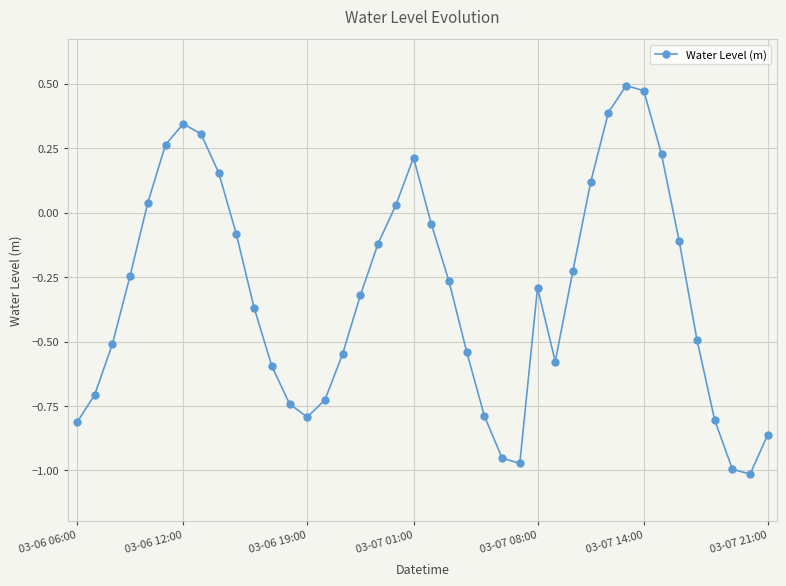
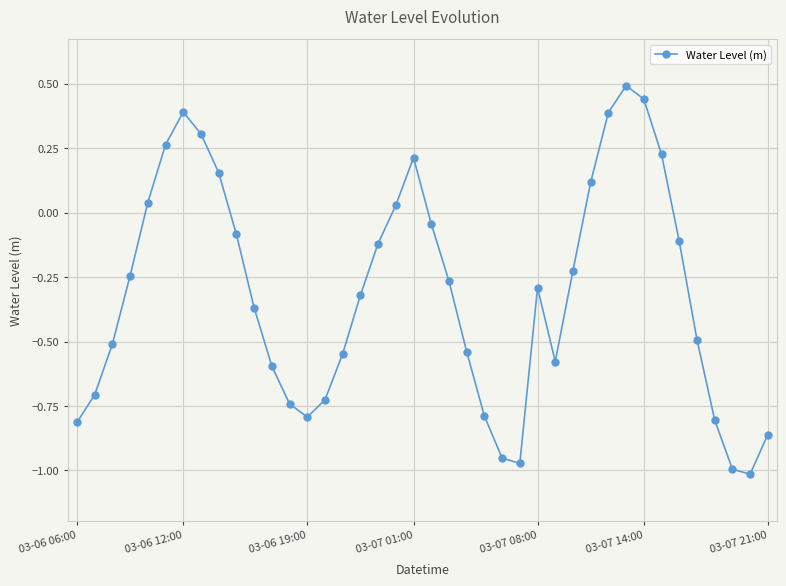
  {
    "03-06 06:00": -0.81,
-   "03-06 12:00": 0.34,
+   "03-06 12:00": 0.39,
    "03-06 19:00": -0.79,
    "03-07 01:00": 0.21,
    "03-07 08:00": -0.29,
-   "03-07 14:00": 0.47,
+   "03-07 14:00": 0.44,
    "03-07 21:00": -0.86
  }
